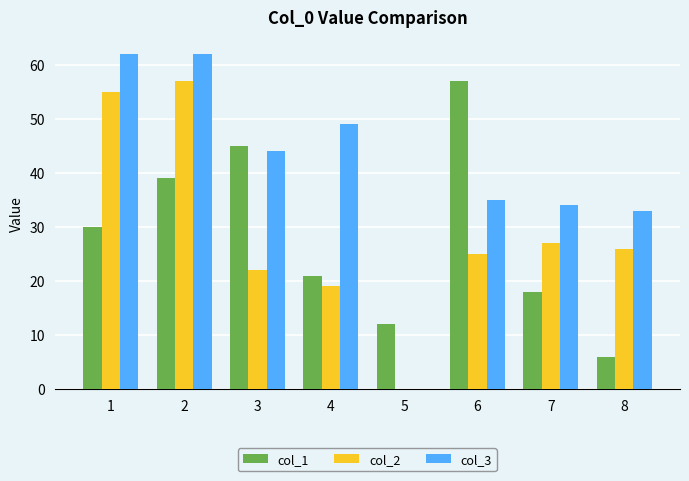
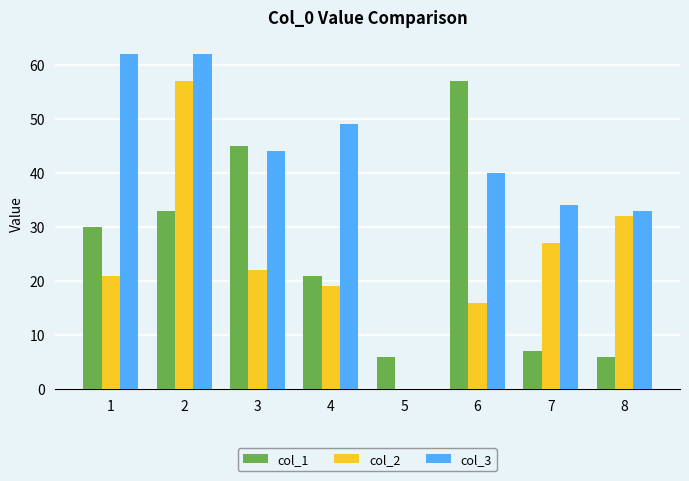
  {
    "col_1": {
      "1": 30,
-     "2": 39,
+     "2": 33,
      "3": 45,
      "4": 21,
-     "5": 12,
+     "5": 6,
      "6": 57,
-     "7": 18,
+     "7": 7,
      "8": 6
    },
    "col_2": {
-     "1": 55,
+     "1": 21,
      "2": 57,
      "3": 22,
      "4": 19,
      "5": 0,
-     "6": 25,
+     "6": 16,
      "7": 27,
-     "8": 26
+     "8": 32
    },
    "col_3": {
      "1": 62,
      "2": 62,
      "3": 44,
      "4": 49,
      "5": 0,
-     "6": 35,
+     "6": 40,
      "7": 34,
      "8": 33
    }
  }
